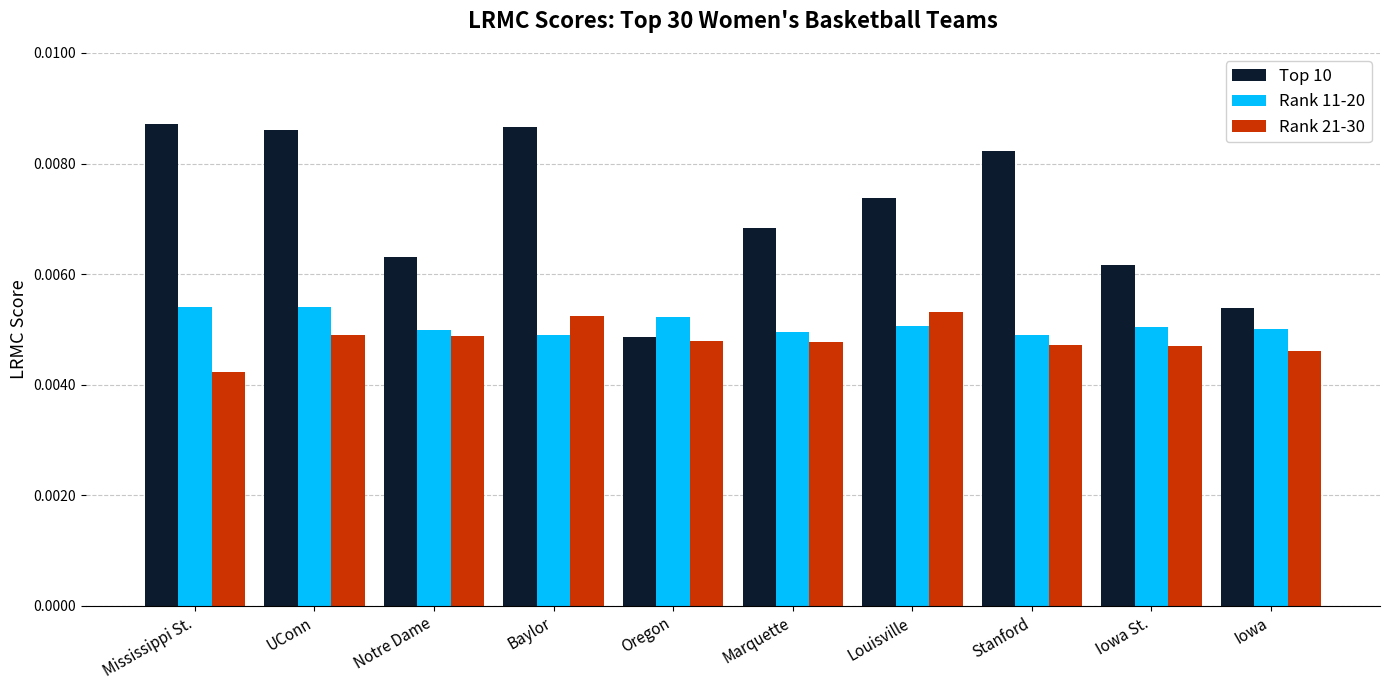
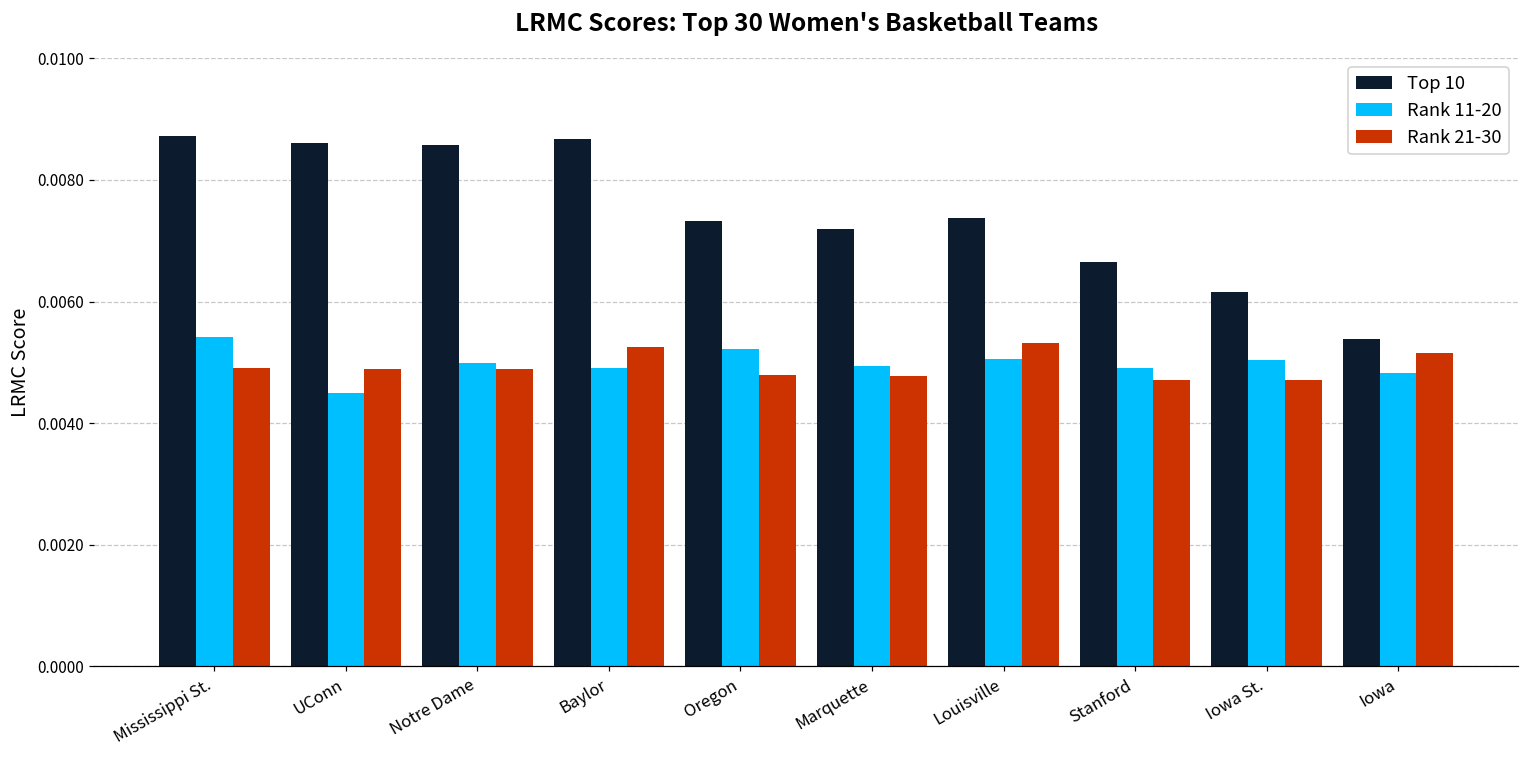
  {
    "Top 10": {
      "Mississippi St.": 0.0087,
      "UConn": 0.0086,
-     "Notre Dame": 0.0063,
+     "Notre Dame": 0.0086,
      "Baylor": 0.0087,
-     "Oregon": 0.0049,
-     "Marquette": 0.0068,
+     "Oregon": 0.0073,
+     "Marquette": 0.0072,
      "Louisville": 0.0074,
-     "Stanford": 0.0082,
+     "Stanford": 0.0067,
      "Iowa St.": 0.0062,
      "Iowa": 0.0054
    },
    "Rank 11-20": {
      "Mississippi St.": 0.0054,
-     "UConn": 0.0054,
+     "UConn": 0.0045,
      "Notre Dame": 0.0050,
      "Baylor": 0.0049,
      "Oregon": 0.0052,
      "Marquette": 0.0049,
      "Louisville": 0.0051,
      "Stanford": 0.0049,
      "Iowa St.": 0.0050,
-     "Iowa": 0.0050
+     "Iowa": 0.0048
    },
    "Rank 21-30": {
-     "Mississippi St.": 0.0042,
+     "Mississippi St.": 0.0049,
      "UConn": 0.0049,
      "Notre Dame": 0.0049,
      "Baylor": 0.0052,
      "Oregon": 0.0048,
      "Marquette": 0.0048,
      "Louisville": 0.0053,
      "Stanford": 0.0047,
      "Iowa St.": 0.0047,
-     "Iowa": 0.0046
+     "Iowa": 0.0052
    }
  }
